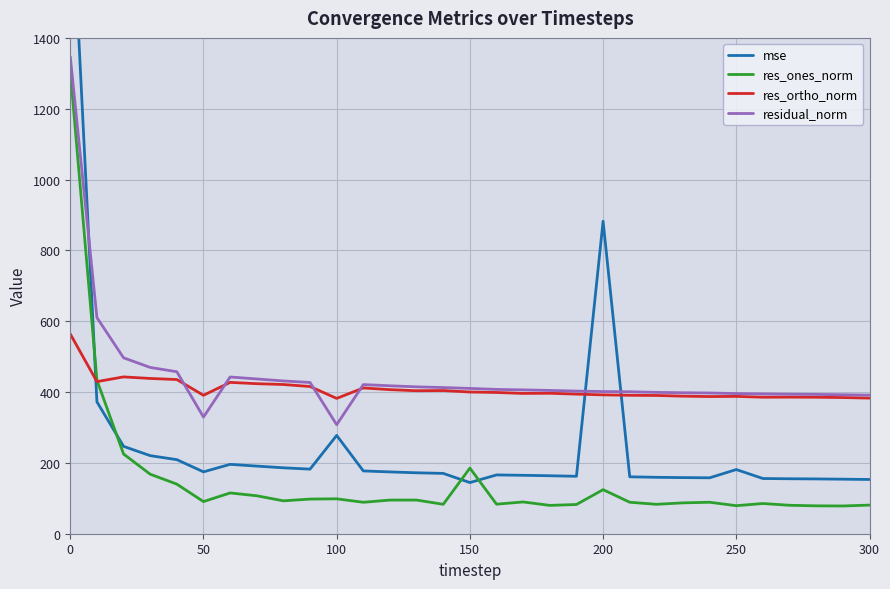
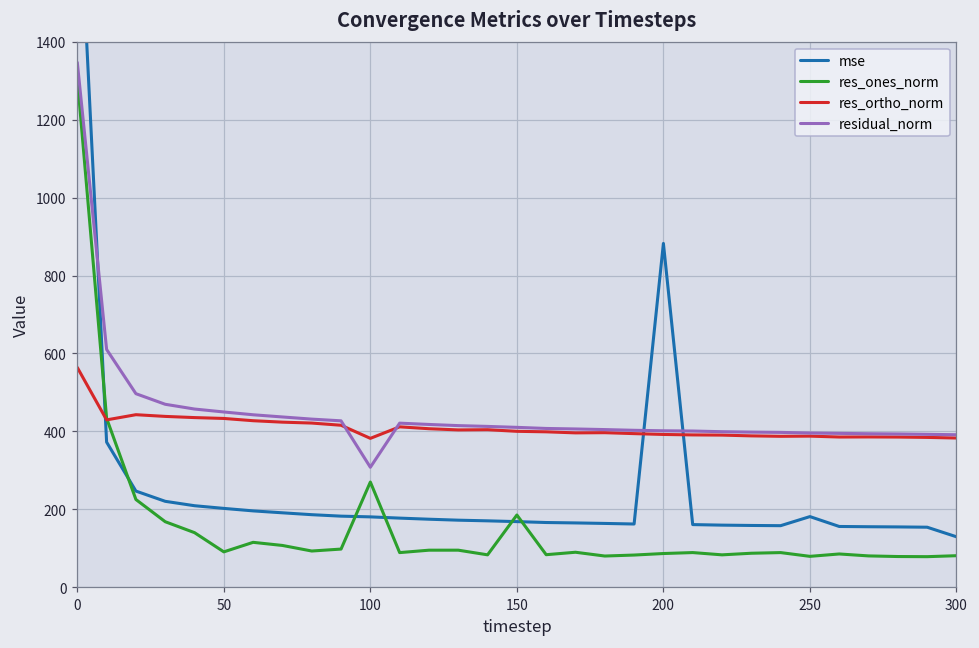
  {
    "mse": {
-     "50": 170,
-     "100": 280,
-     "150": 140,
+     "50": 200,
+     "100": 180,
+     "150": 170,
      "200": 880,
      "250": 180,
-     "300": 150
+     "300": 130
    },
    "res_ones_norm": {
      "0": 1310,
      "50": 90,
-     "100": 100,
+     "100": 270,
      "150": 190,
-     "200": 120,
+     "200": 90,
      "250": 80,
      "300": 80
    },
    "res_ortho_norm": {
      "0": 560,
-     "50": 390,
+     "50": 430,
      "100": 380,
      "150": 400,
      "200": 390,
      "250": 390,
      "300": 380
    },
    "residual_norm": {
      "0": 1350,
-     "50": 330,
+     "50": 450,
      "100": 310,
      "150": 410,
      "200": 400,
      "250": 400,
      "300": 390
    }
  }
